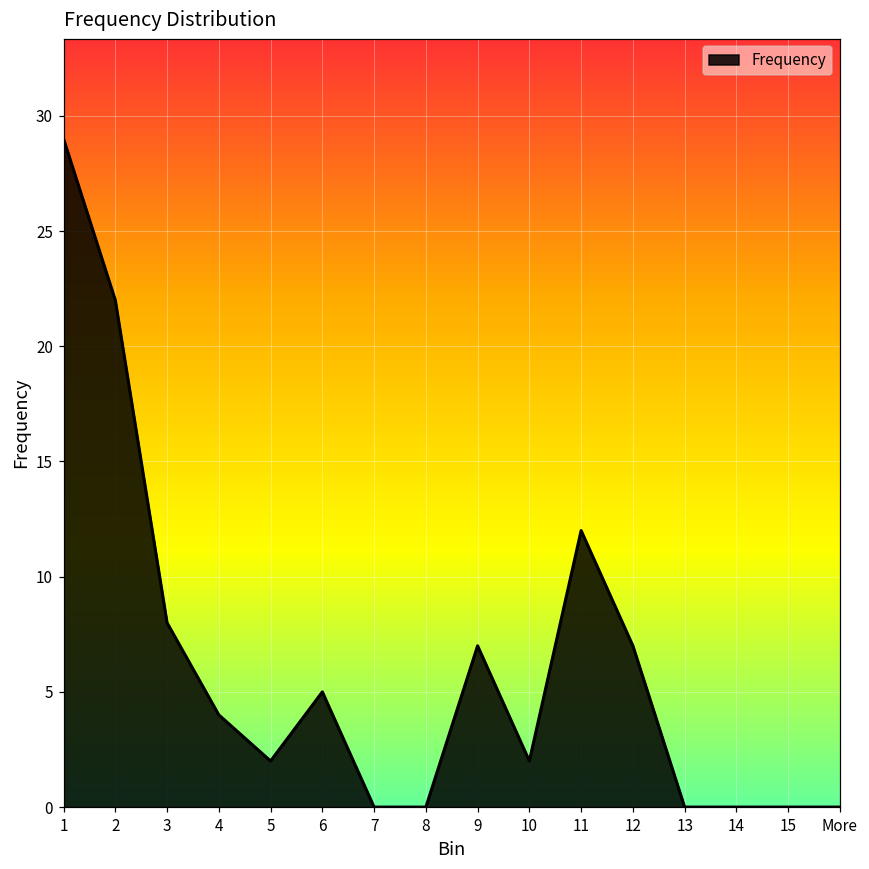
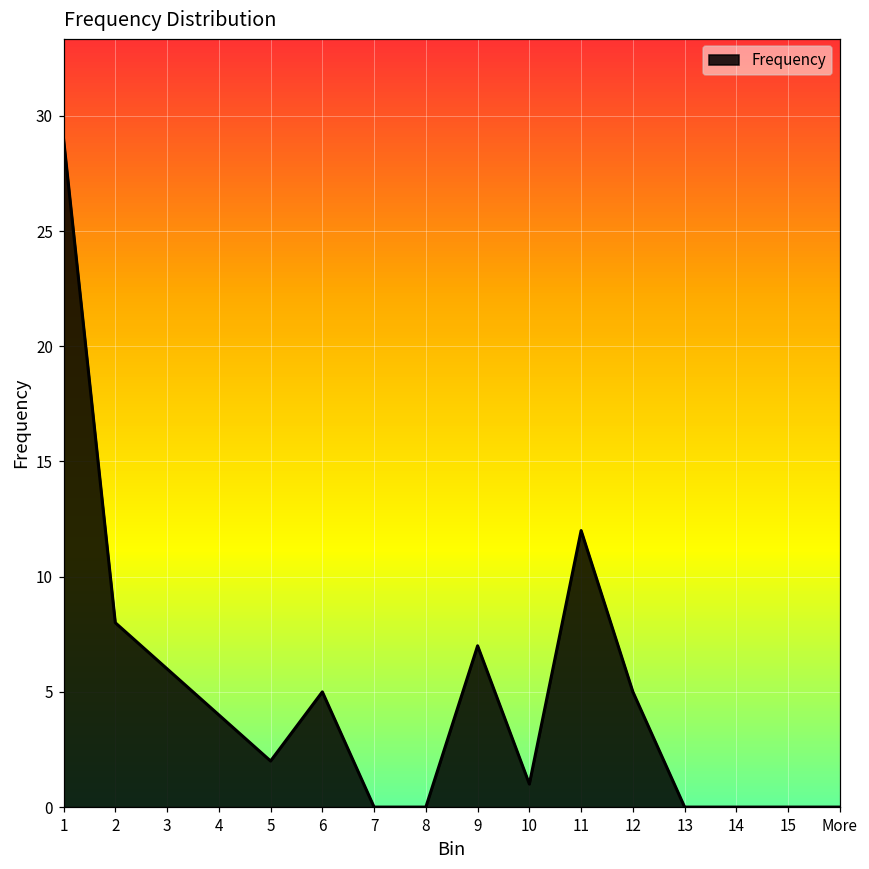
  {
    "1": 29,
-   "2": 22,
-   "3": 8,
+   "2": 8,
+   "3": 6,
    "4": 4,
    "5": 2,
    "6": 5,
    "7": 0,
    "8": 0,
    "9": 7,
-   "10": 2,
+   "10": 1,
    "11": 12,
-   "12": 7,
+   "12": 5,
    "13": 0,
    "14": 0,
    "15": 0,
    "More": 0
  }
